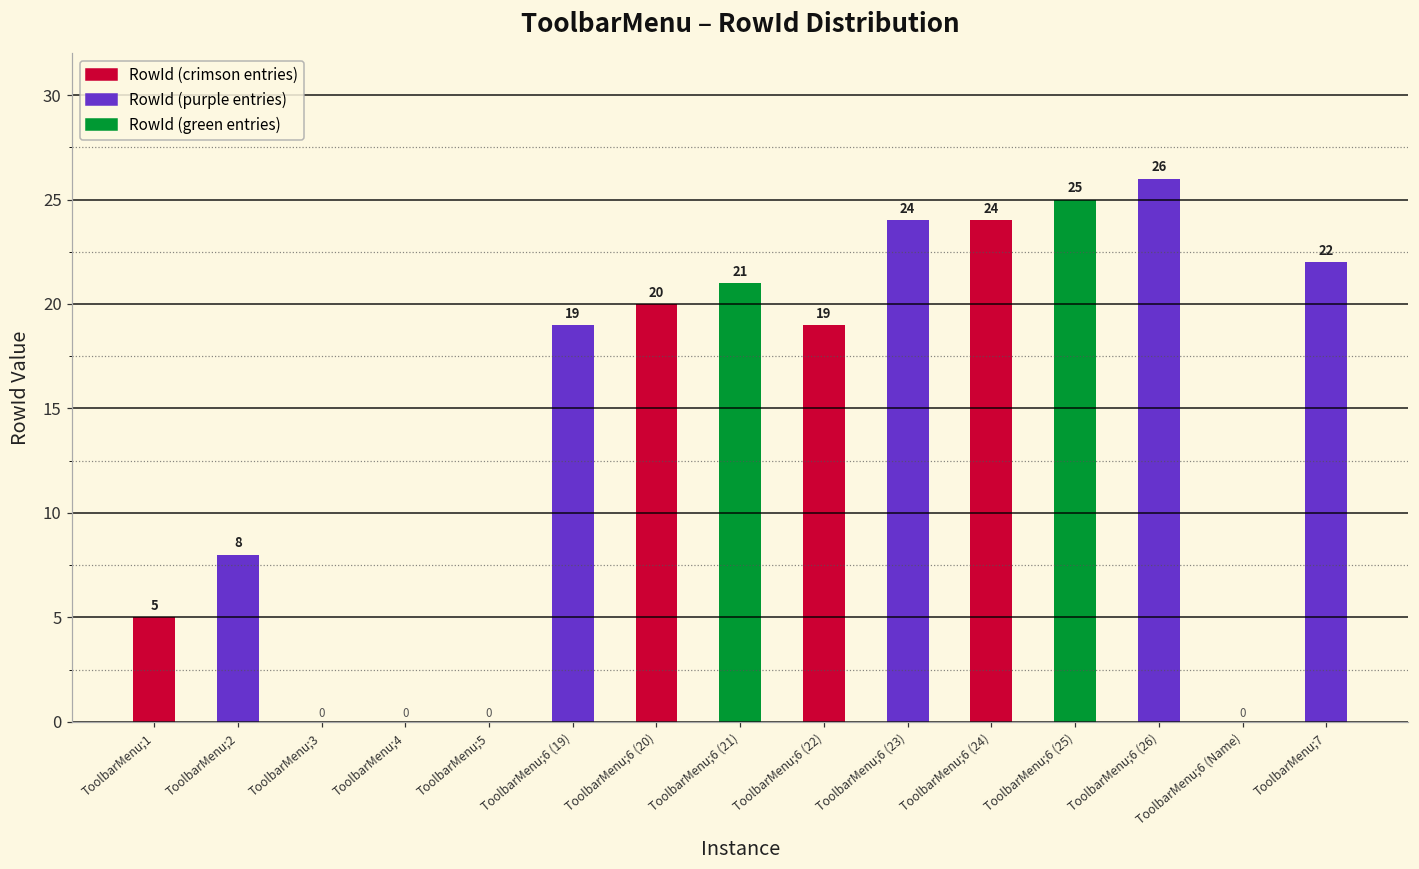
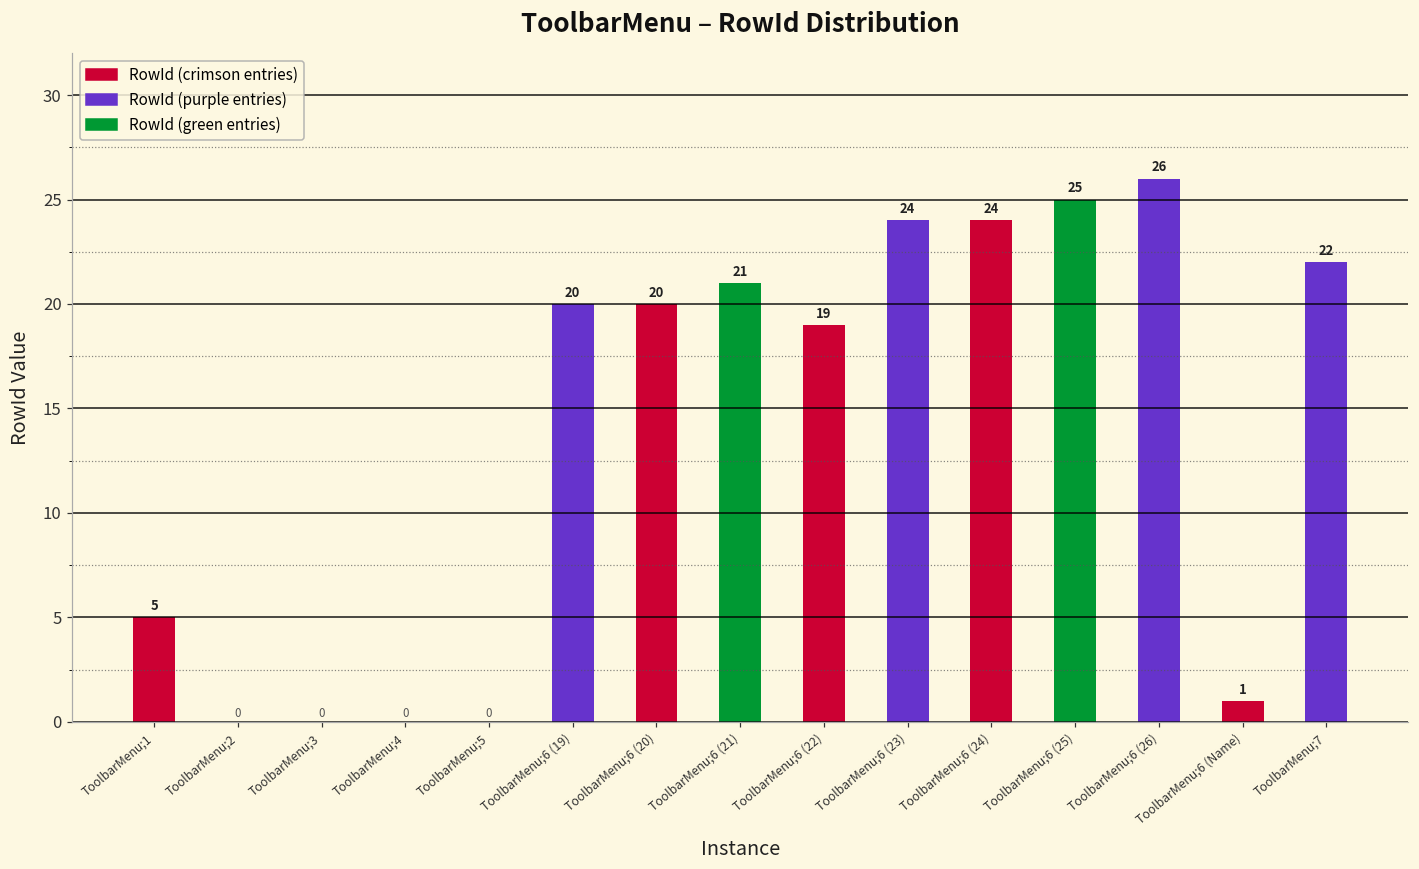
  {
    "ToolbarMenu;1": 5,
-   "ToolbarMenu;2": 8,
+   "ToolbarMenu;2": 0,
    "ToolbarMenu;3": 0,
    "ToolbarMenu;4": 0,
    "ToolbarMenu;5": 0,
-   "ToolbarMenu;6 (19)": 19,
+   "ToolbarMenu;6 (19)": 20,
    "ToolbarMenu;6 (20)": 20,
    "ToolbarMenu;6 (21)": 21,
    "ToolbarMenu;6 (22)": 19,
    "ToolbarMenu;6 (23)": 24,
    "ToolbarMenu;6 (24)": 24,
    "ToolbarMenu;6 (25)": 25,
    "ToolbarMenu;6 (26)": 26,
-   "ToolbarMenu;6 (Name)": 0,
+   "ToolbarMenu;6 (Name)": 1,
    "ToolbarMenu;7": 22
  }
